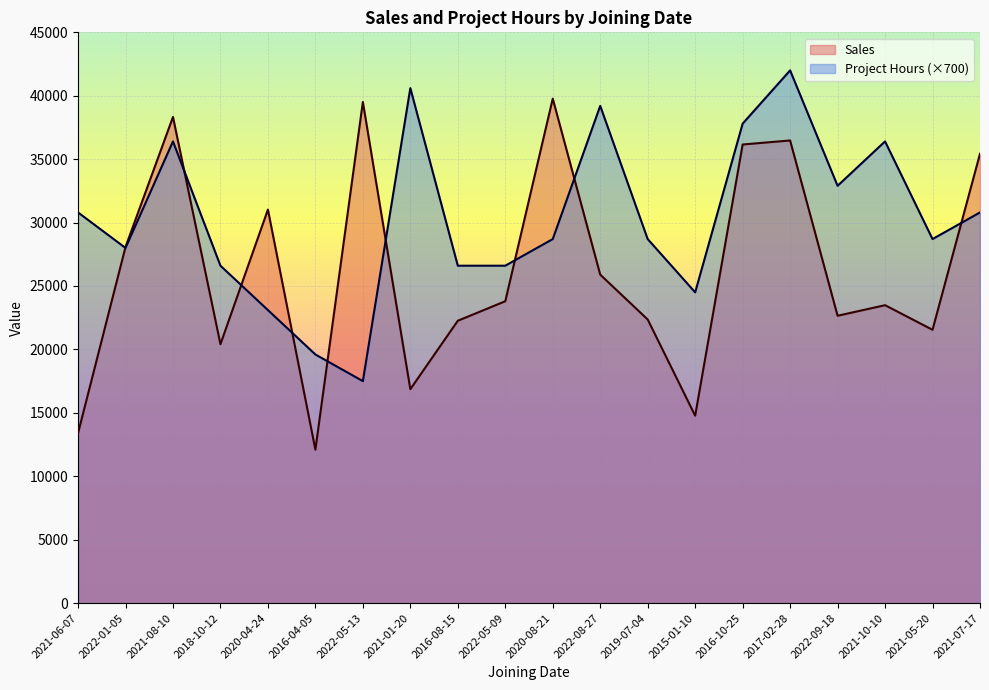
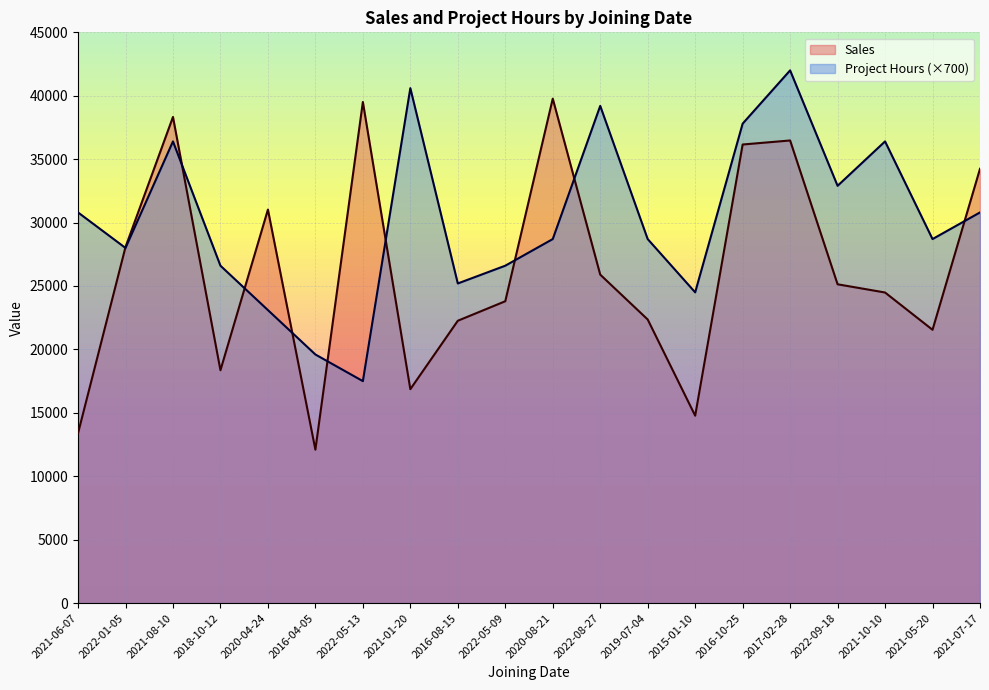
  {
    "Sales": {
      "2021-06-07": 13400,
      "2021-08-10": 38300,
-     "2018-10-12": 20400,
+     "2018-10-12": 18400,
      "2020-04-24": 31000,
      "2016-04-05": 12100,
      "2022-05-13": 39500,
      "2021-01-20": 16900,
      "2016-08-15": 22300,
      "2022-05-09": 23800,
      "2020-08-21": 39800,
      "2022-08-27": 25900,
      "2019-07-04": 22400,
      "2015-01-10": 14800,
      "2016-10-25": 36200,
      "2017-02-28": 36500,
-     "2022-09-18": 22700,
-     "2021-10-10": 23500,
+     "2022-09-18": 25100,
+     "2021-10-10": 24500,
      "2021-05-20": 21500,
-     "2021-07-17": 35400
+     "2021-07-17": 34200
    },
    "Project Hours (×700)": {
      "2021-06-07": 30800,
      "2021-08-10": 36400,
      "2018-10-12": 26600,
      "2020-04-24": 23100,
      "2016-04-05": 19600,
      "2022-05-13": 17500,
      "2021-01-20": 40600,
-     "2016-08-15": 26600,
+     "2016-08-15": 25200,
      "2022-05-09": 26600,
      "2020-08-21": 28700,
      "2022-08-27": 39200,
      "2019-07-04": 28700,
      "2015-01-10": 24500,
      "2016-10-25": 37800,
      "2017-02-28": 42000,
      "2022-09-18": 32900,
      "2021-10-10": 36400,
      "2021-05-20": 28700,
      "2021-07-17": 30800
    }
  }
